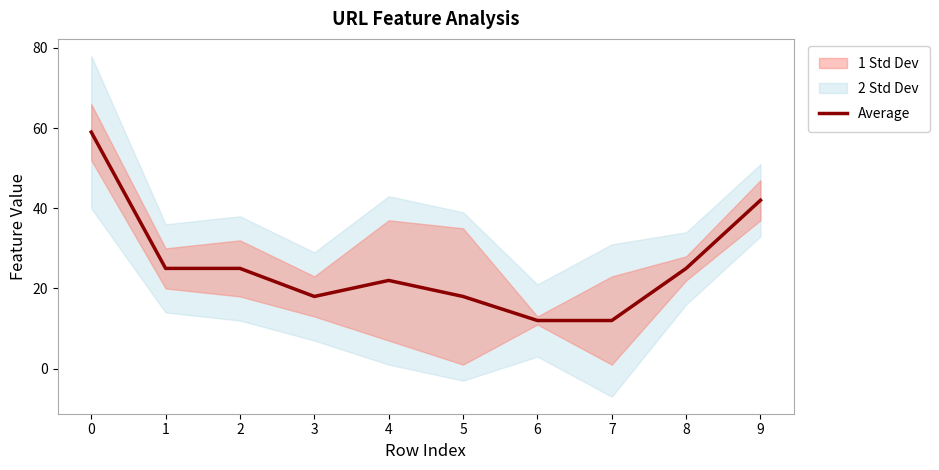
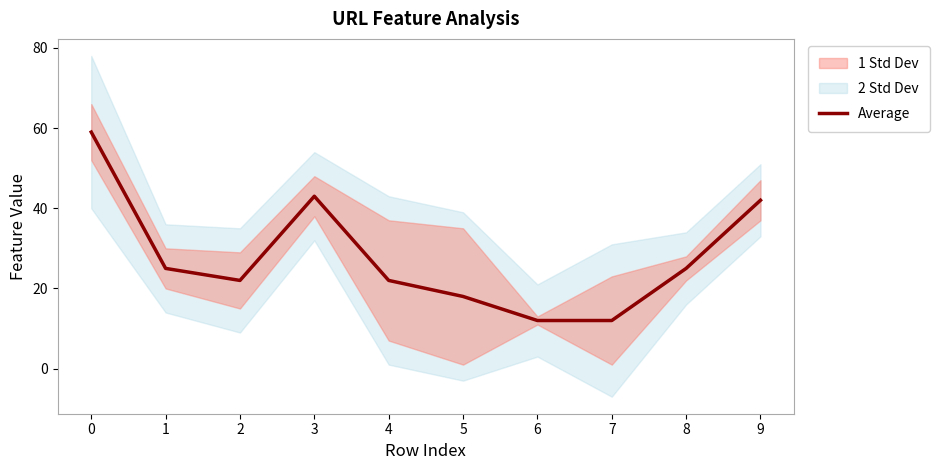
  {
    "Average": {
      "0": 59,
      "1": 25,
-     "2": 25,
-     "3": 18,
+     "2": 22,
+     "3": 43,
      "4": 22,
      "5": 18,
      "6": 12,
      "7": 12,
      "8": 25,
      "9": 42
    }
  }
